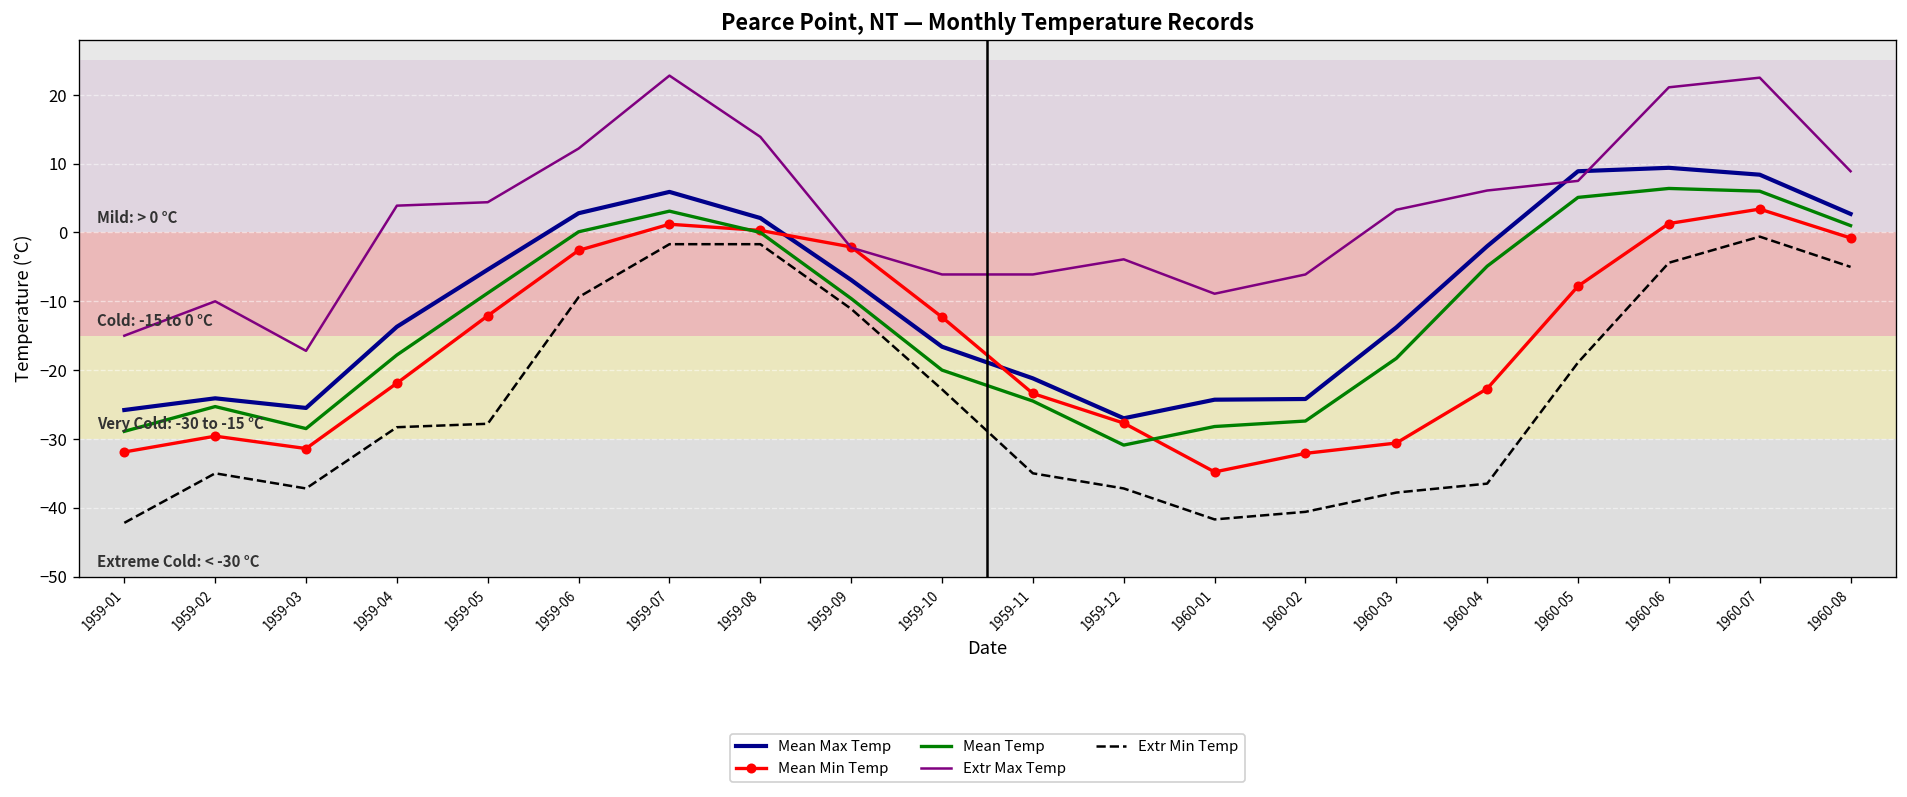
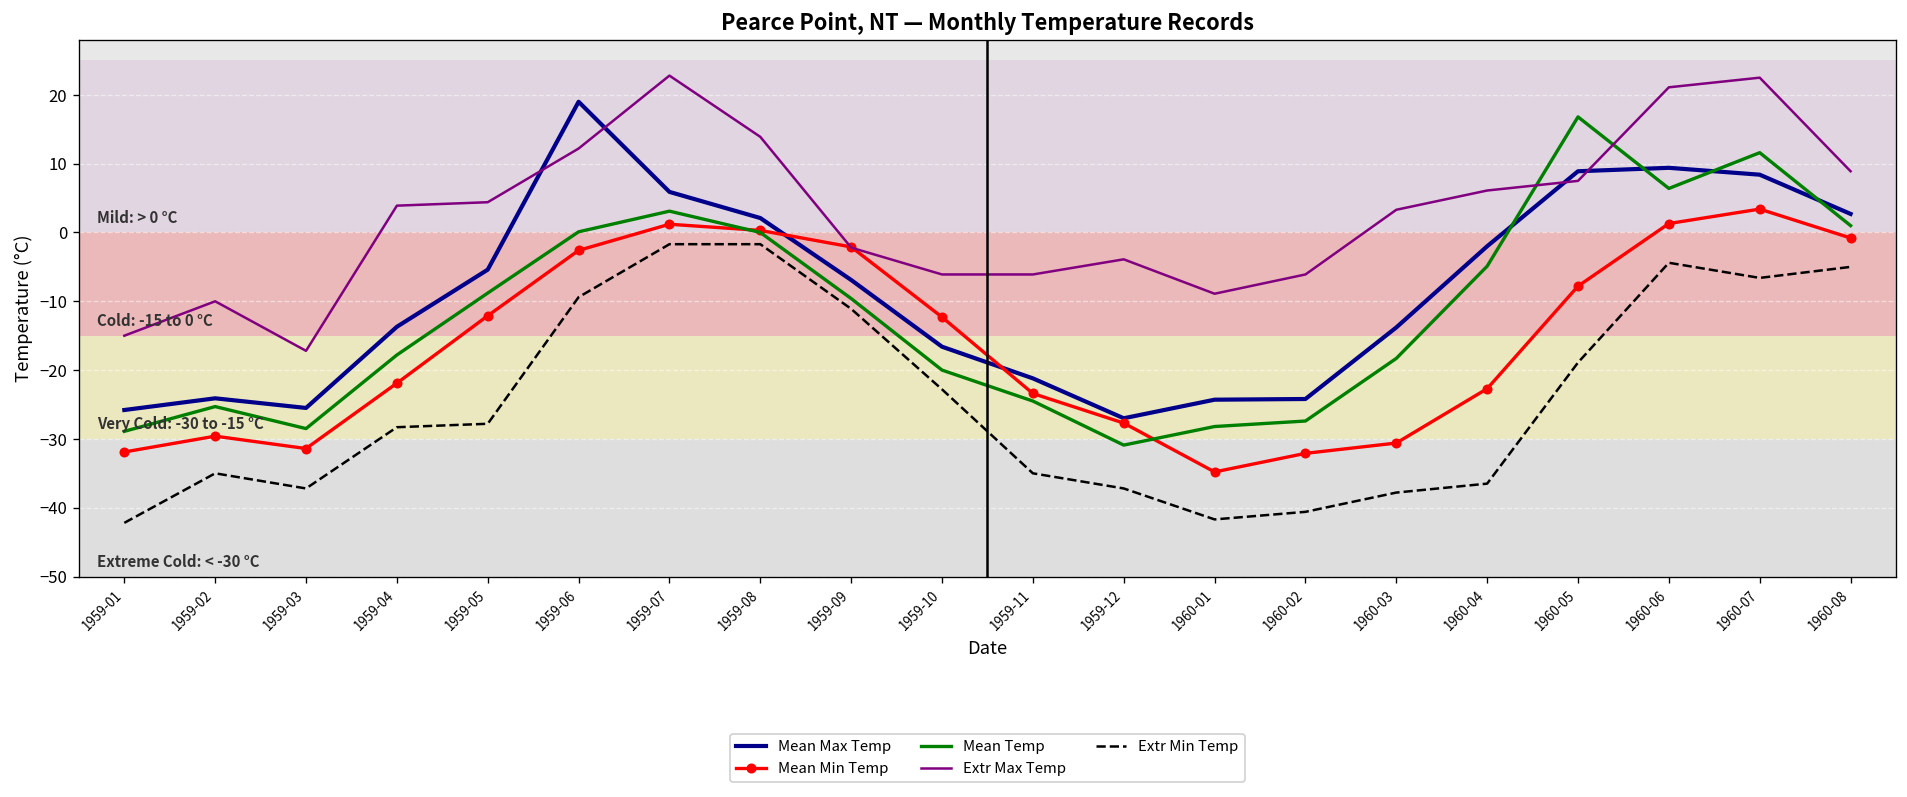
  {
    "Mean Max Temp": {
      "1959-01": -26,
      "1959-02": -24,
      "1959-03": -26,
      "1959-04": -14,
      "1959-05": -5,
-     "1959-06": 3,
+     "1959-06": 19,
      "1959-07": 6,
      "1959-08": 2,
      "1959-09": -7,
      "1959-10": -17,
      "1959-11": -21,
      "1959-12": -27,
      "1960-01": -24,
      "1960-02": -24,
      "1960-03": -14,
      "1960-04": -2,
      "1960-05": 9,
      "1960-06": 9,
      "1960-07": 8,
      "1960-08": 3
    },
    "Mean Min Temp": {
      "1959-01": -32,
      "1959-03": -31,
      "1959-04": -22,
      "1959-05": -12,
      "1959-06": -3,
      "1959-07": 1,
      "1959-10": -12,
      "1959-11": -23,
      "1959-12": -28,
      "1960-01": -35,
      "1960-02": -32,
      "1960-03": -31,
      "1960-04": -23,
      "1960-05": -8,
      "1960-06": 1,
      "1960-07": 3,
      "1960-08": -1
    },
    "Mean Temp": {
      "1959-02": -25,
      "1959-03": -29,
      "1959-04": -18,
      "1959-05": -9,
      "1959-06": 0,
      "1959-07": 3,
      "1959-09": -10,
      "1959-10": -20,
      "1959-11": -25,
      "1959-12": -31,
      "1960-01": -28,
      "1960-02": -27,
      "1960-03": -18,
      "1960-04": -5,
-     "1960-05": 5,
+     "1960-05": 17,
      "1960-06": 6,
-     "1960-07": 6,
+     "1960-07": 12,
      "1960-08": 1
    },
    "Extr Max Temp": {
      "1959-01": -15
    },
    "Extr Min Temp": {
      "1959-01": -42,
      "1959-02": -35,
      "1959-03": -37,
      "1959-04": -28,
      "1959-05": -28,
      "1959-06": -9,
      "1959-07": -2,
      "1959-08": -2,
      "1959-09": -11,
      "1959-10": -23,
      "1959-11": -35,
      "1959-12": -37,
      "1960-01": -42,
      "1960-02": -41,
      "1960-03": -38,
      "1960-04": -37,
      "1960-05": -19,
      "1960-06": -4,
-     "1960-07": -1,
+     "1960-07": -7,
      "1960-08": -5
    }
  }
